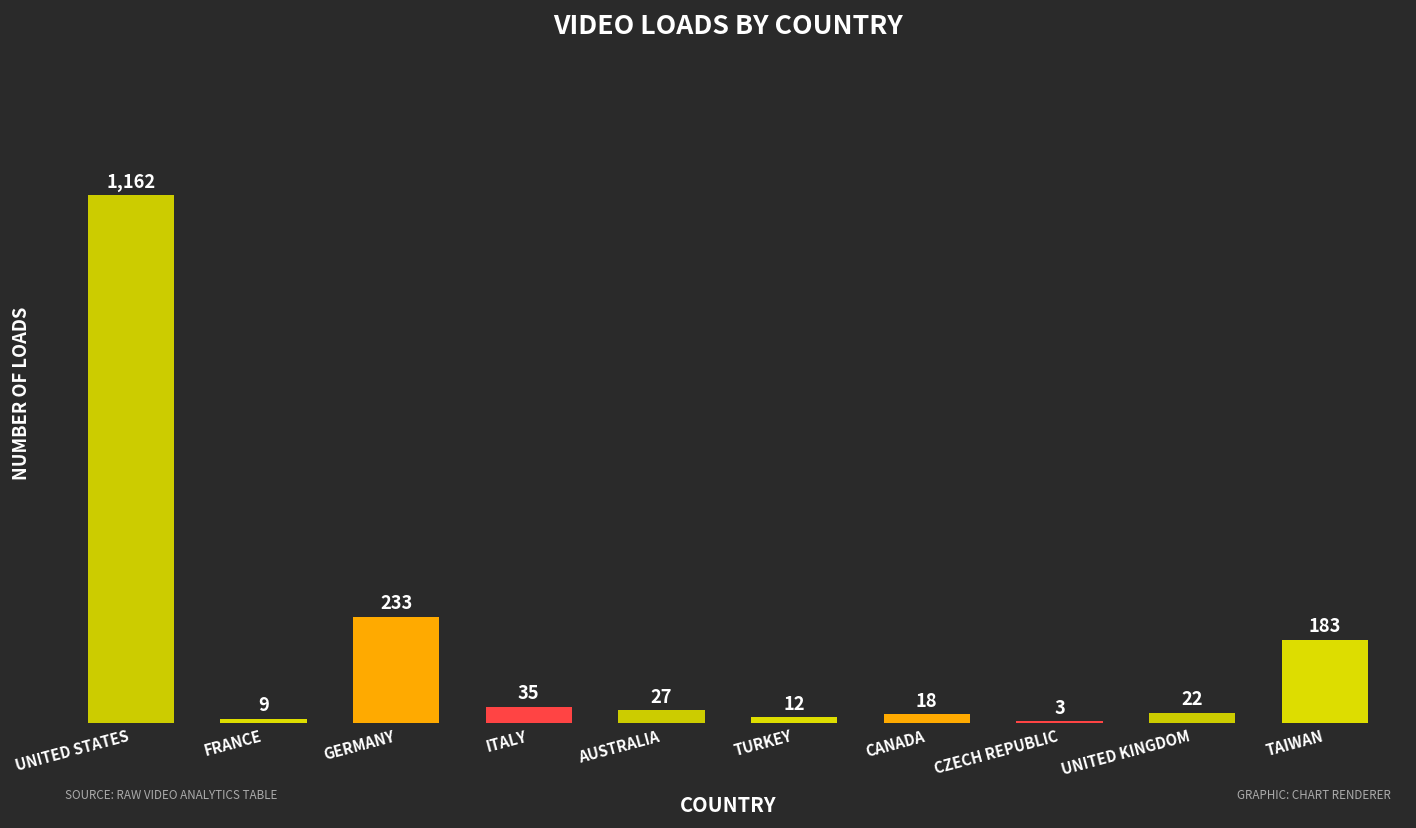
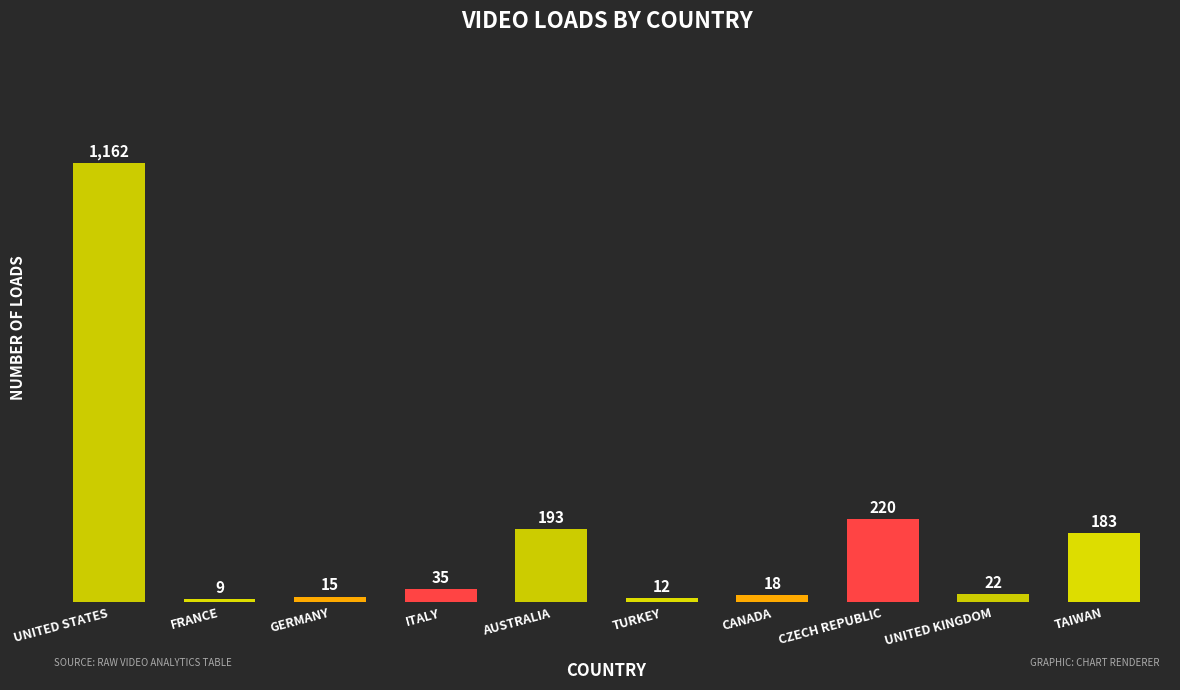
  {
    "UNITED STATES": "1,162",
    "FRANCE": "9",
-   "GERMANY": "233",
+   "GERMANY": "15",
    "ITALY": "35",
-   "AUSTRALIA": "27",
+   "AUSTRALIA": "193",
    "TURKEY": "12",
    "CANADA": "18",
-   "CZECH REPUBLIC": "3",
+   "CZECH REPUBLIC": "220",
    "UNITED KINGDOM": "22",
    "TAIWAN": "183"
  }
